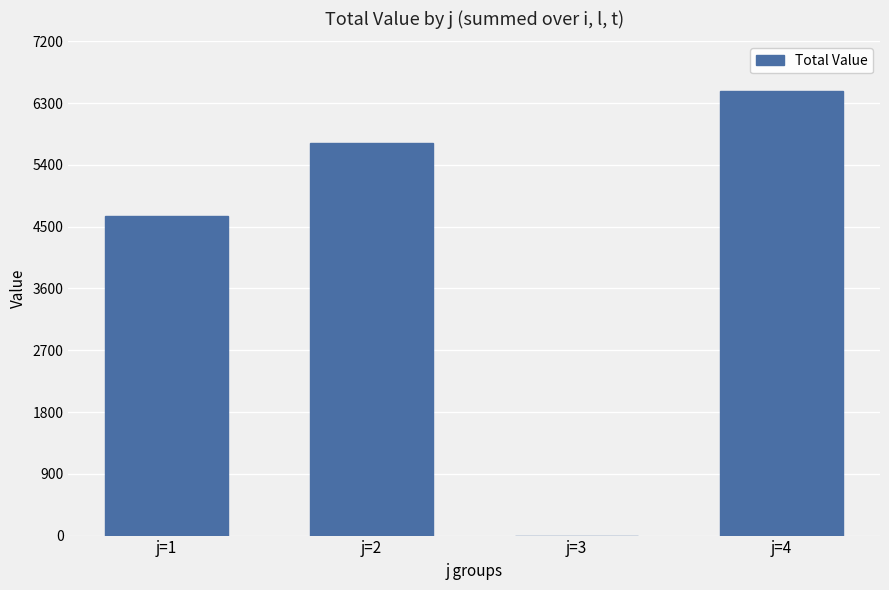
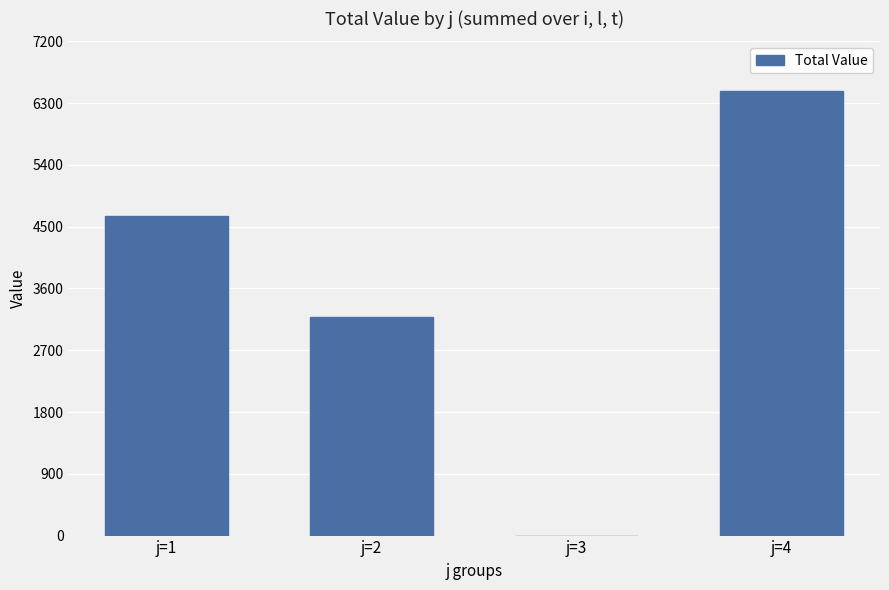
  {
    "j=1": 4700,
-   "j=2": 5700,
+   "j=2": 3200,
    "j=3": 0,
    "j=4": 6500
  }
